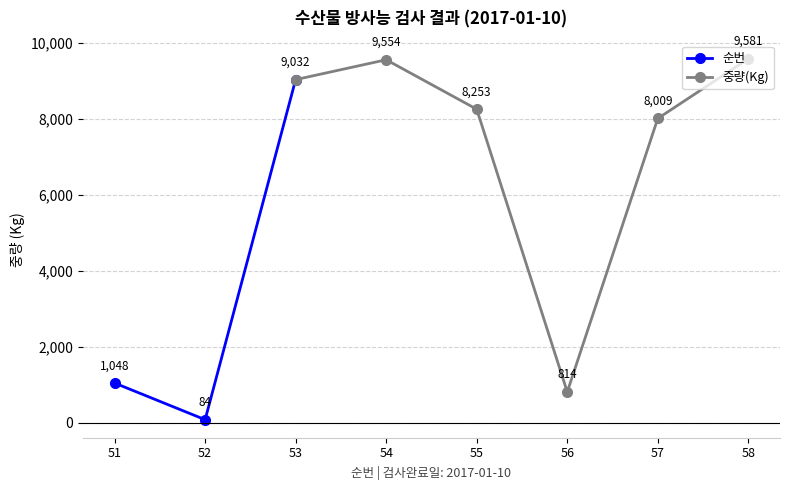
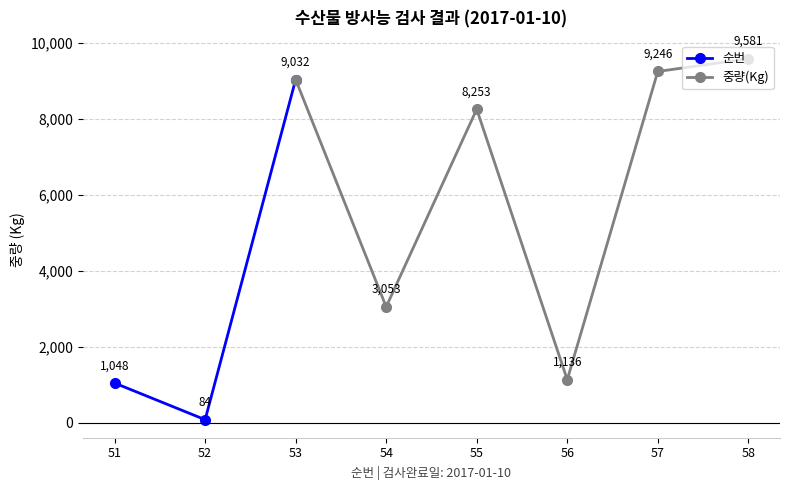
  {
    "순번": {
      "51": "1,048",
      "52": "84"
    },
    "중량(Kg)": {
-     "54": "9,554",
+     "54": "3,053",
      "55": "8,253",
-     "56": "814",
-     "57": "8,009"
+     "56": "1,136",
+     "57": "9,246"
    }
  }
